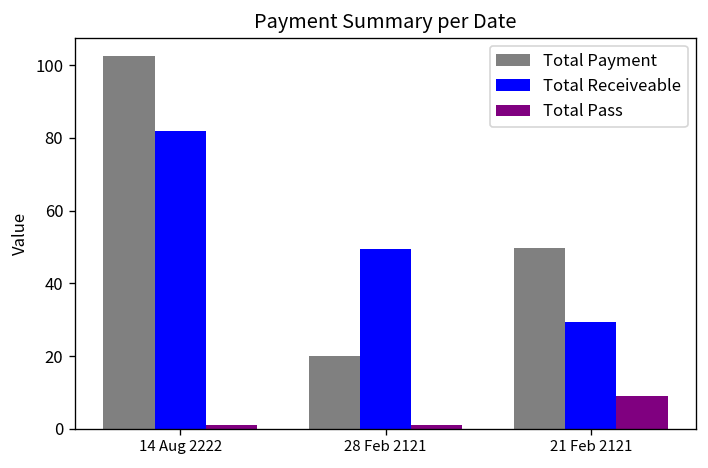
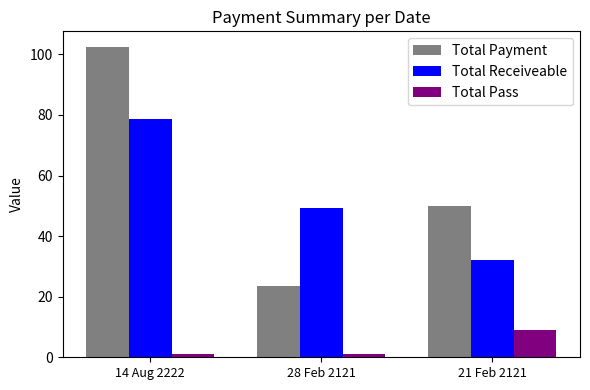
  {
    "Total Payment": {
      "14 Aug 2222": 103,
-     "28 Feb 2121": 20,
+     "28 Feb 2121": 24,
      "21 Feb 2121": 50
    },
    "Total Receiveable": {
-     "14 Aug 2222": 82,
+     "14 Aug 2222": 79,
      "28 Feb 2121": 49,
-     "21 Feb 2121": 29
+     "21 Feb 2121": 32
    },
    "Total Pass": {
      "14 Aug 2222": 1,
      "28 Feb 2121": 1,
      "21 Feb 2121": 9
    }
  }
